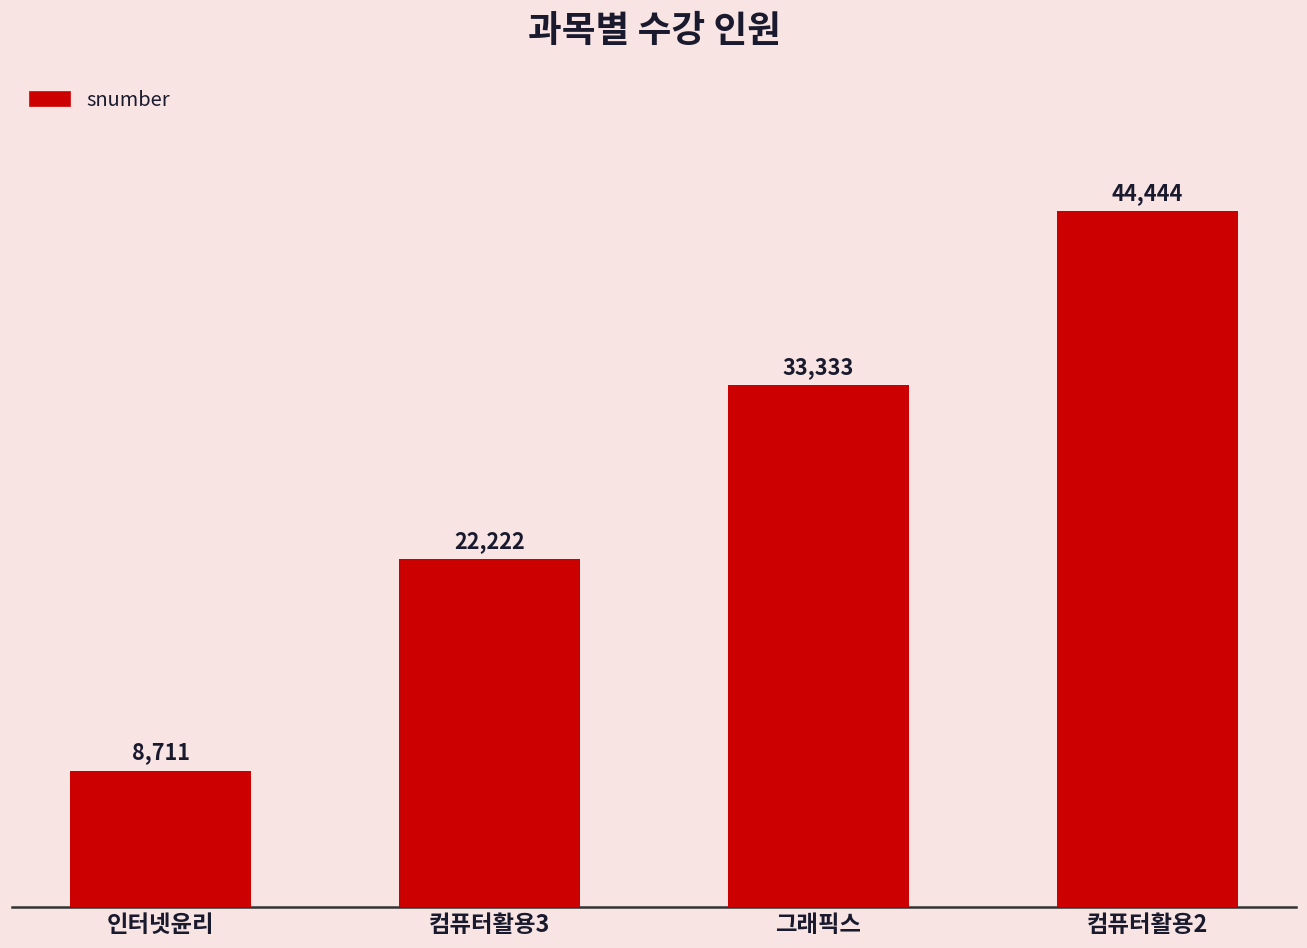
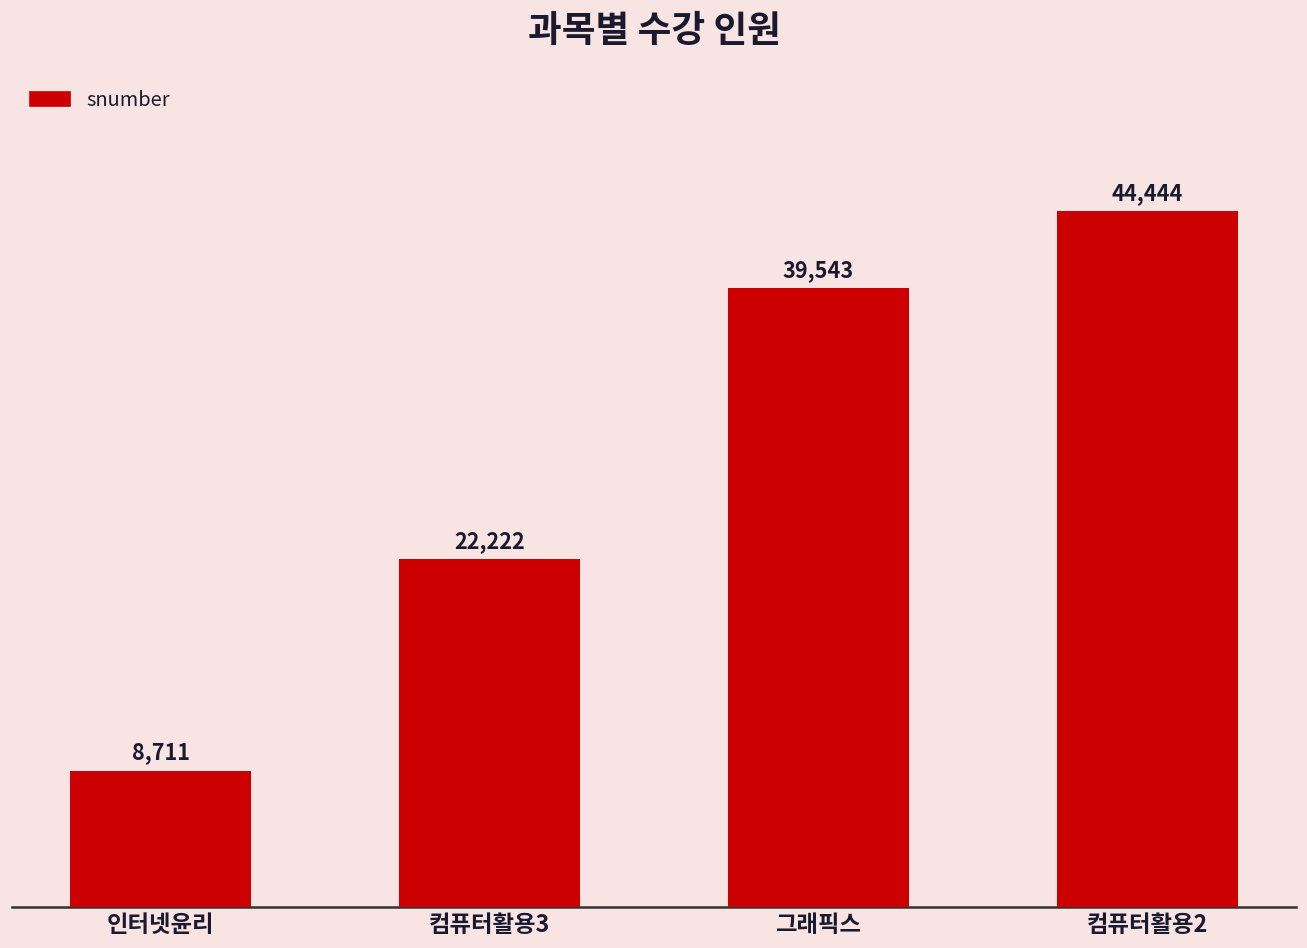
  {
    "인터넷윤리": "8,711",
    "컴퓨터활용3": "22,222",
-   "그래픽스": "33,333",
+   "그래픽스": "39,543",
    "컴퓨터활용2": "44,444"
  }
